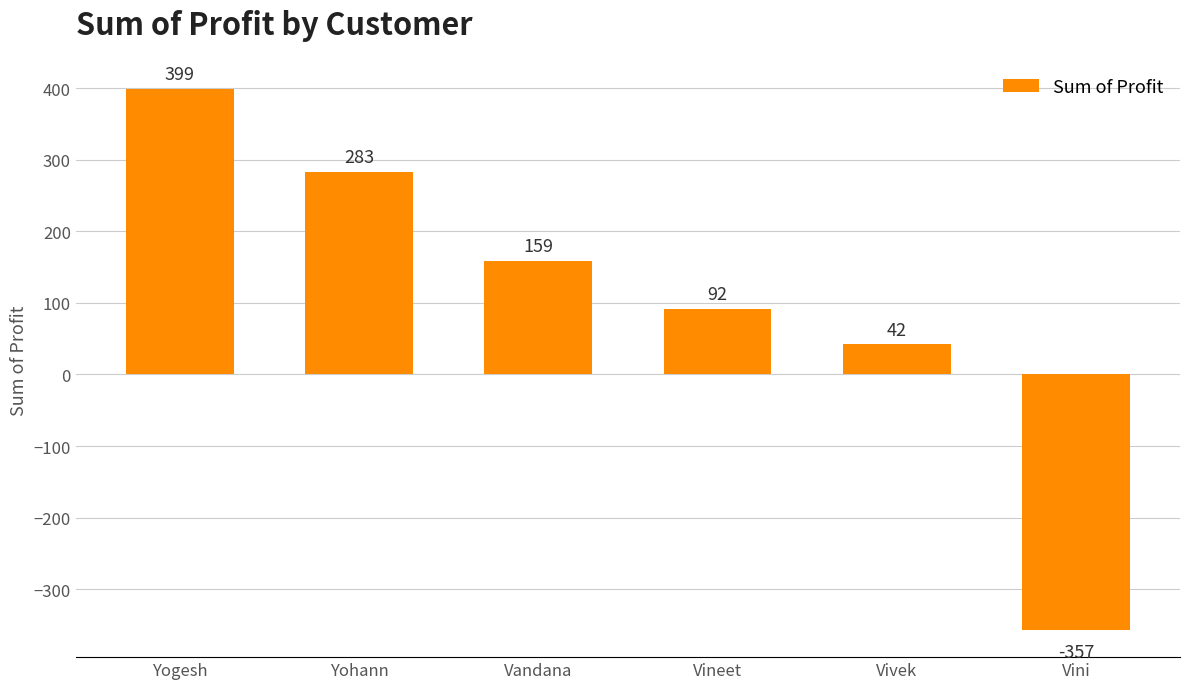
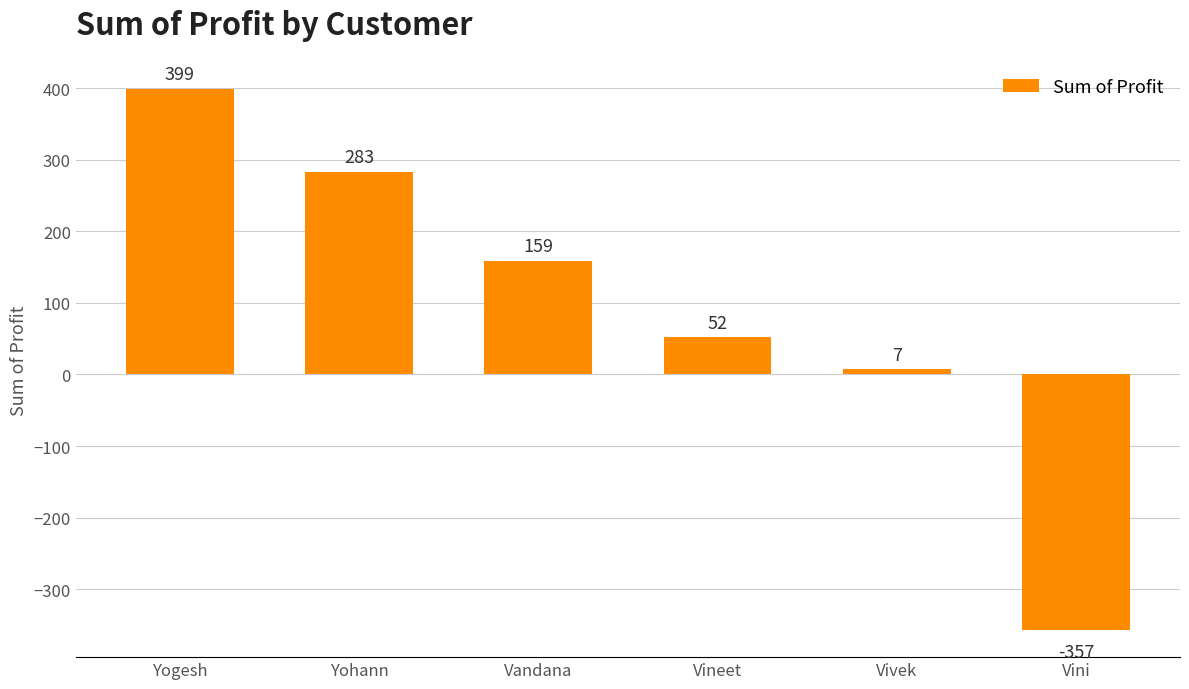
  {
    "Yogesh": 399,
    "Yohann": 283,
    "Vandana": 159,
-   "Vineet": 92,
-   "Vivek": 42,
+   "Vineet": 52,
+   "Vivek": 7,
    "Vini": -357
  }
